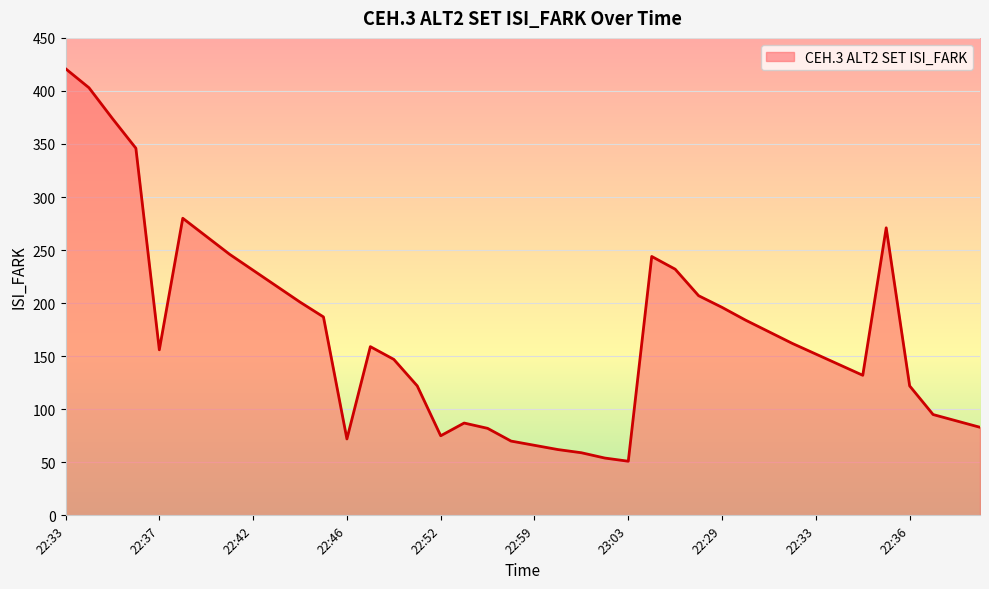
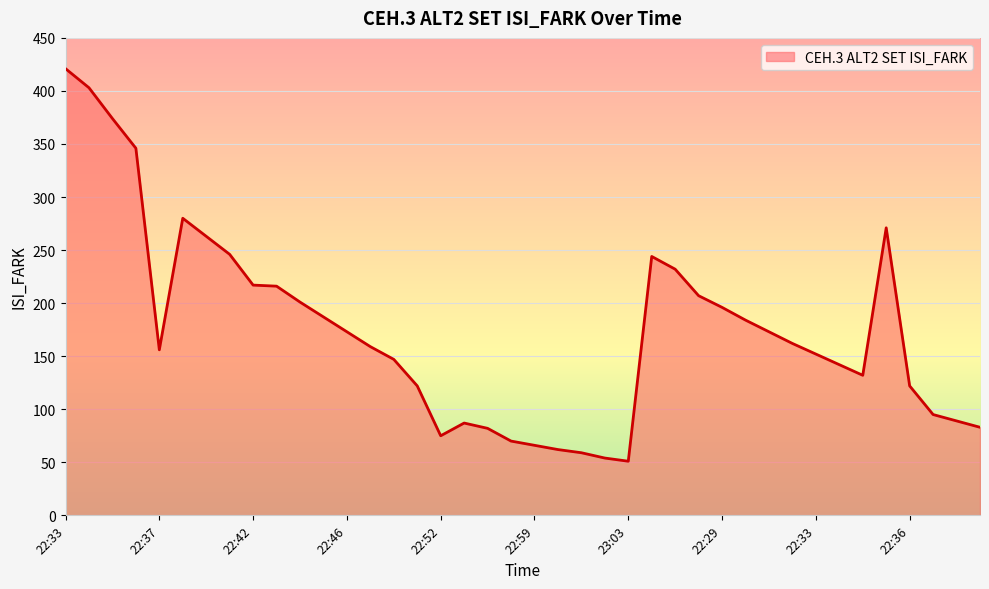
  {
    "22:37": 156,
-   "22:42": 231,
-   "22:46": 72,
+   "22:42": 217,
+   "22:46": 173,
    "22:52": 75,
    "22:59": 66,
    "23:03": 51,
    "22:29": 196
  }
